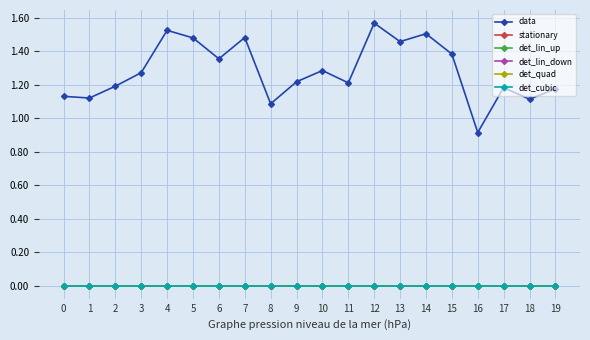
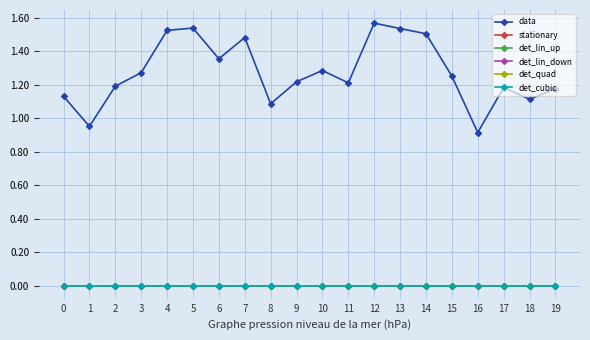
  {
    "data": {
      "0": 1.13,
-     "1": 1.12,
+     "1": 0.95,
      "2": 1.19,
      "3": 1.27,
      "4": 1.53,
-     "5": 1.48,
+     "5": 1.54,
      "6": 1.36,
      "7": 1.48,
      "8": 1.09,
      "9": 1.22,
      "10": 1.29,
      "11": 1.21,
      "12": 1.57,
-     "13": 1.46,
+     "13": 1.54,
      "14": 1.51,
-     "15": 1.38,
+     "15": 1.25,
      "16": 0.91,
      "18": 1.11
    },
    "det_cubic": {
      "0": 0.00,
      "1": 0.00,
      "2": 0.00,
      "3": 0.00,
      "4": 0.00,
      "5": 0.00,
      "6": 0.00,
      "7": 0.00,
      "8": 0.00,
      "9": 0.00,
      "10": 0.00,
      "11": 0.00,
      "12": 0.00,
      "13": 0.00,
      "14": 0.00,
      "15": 0.00,
      "16": 0.00,
      "17": 0.00,
      "18": 0.00,
      "19": 0.00
    }
  }
